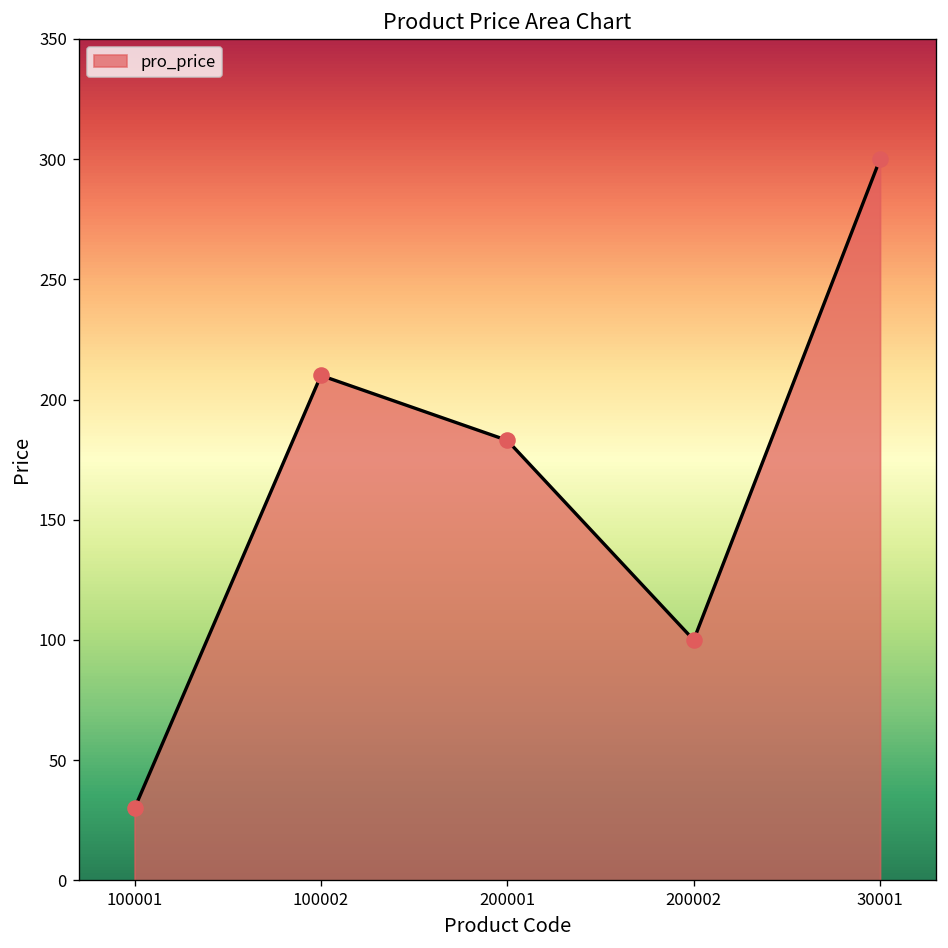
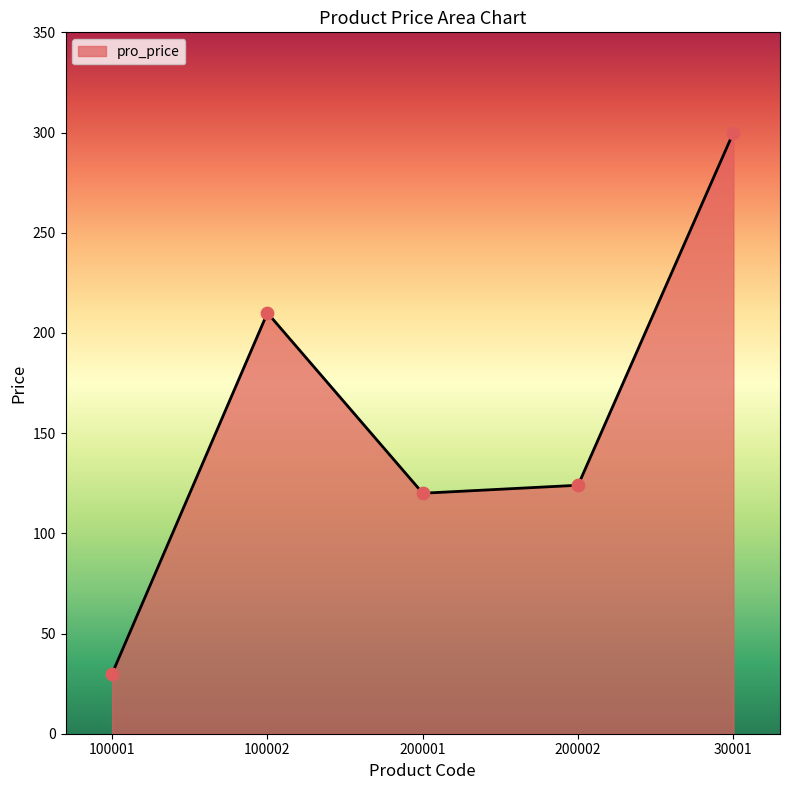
  {
    "100001": 30,
    "100002": 210,
-   "200001": 183,
-   "200002": 100,
+   "200001": 120,
+   "200002": 124,
    "30001": 300
  }
